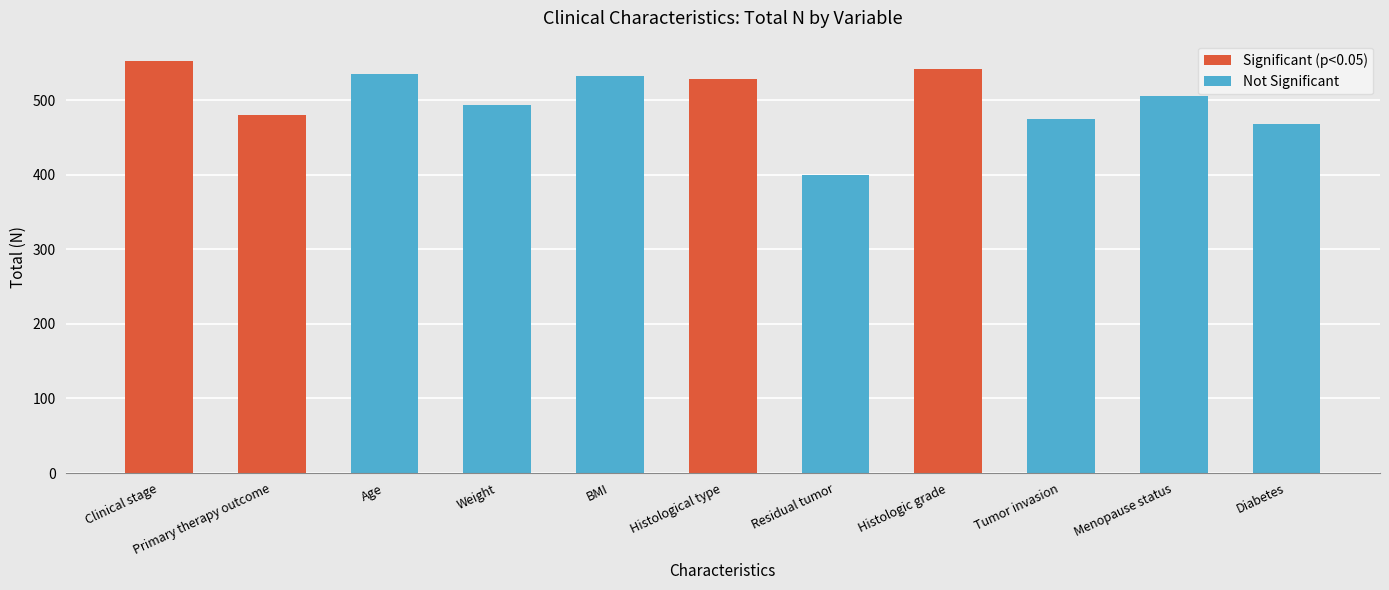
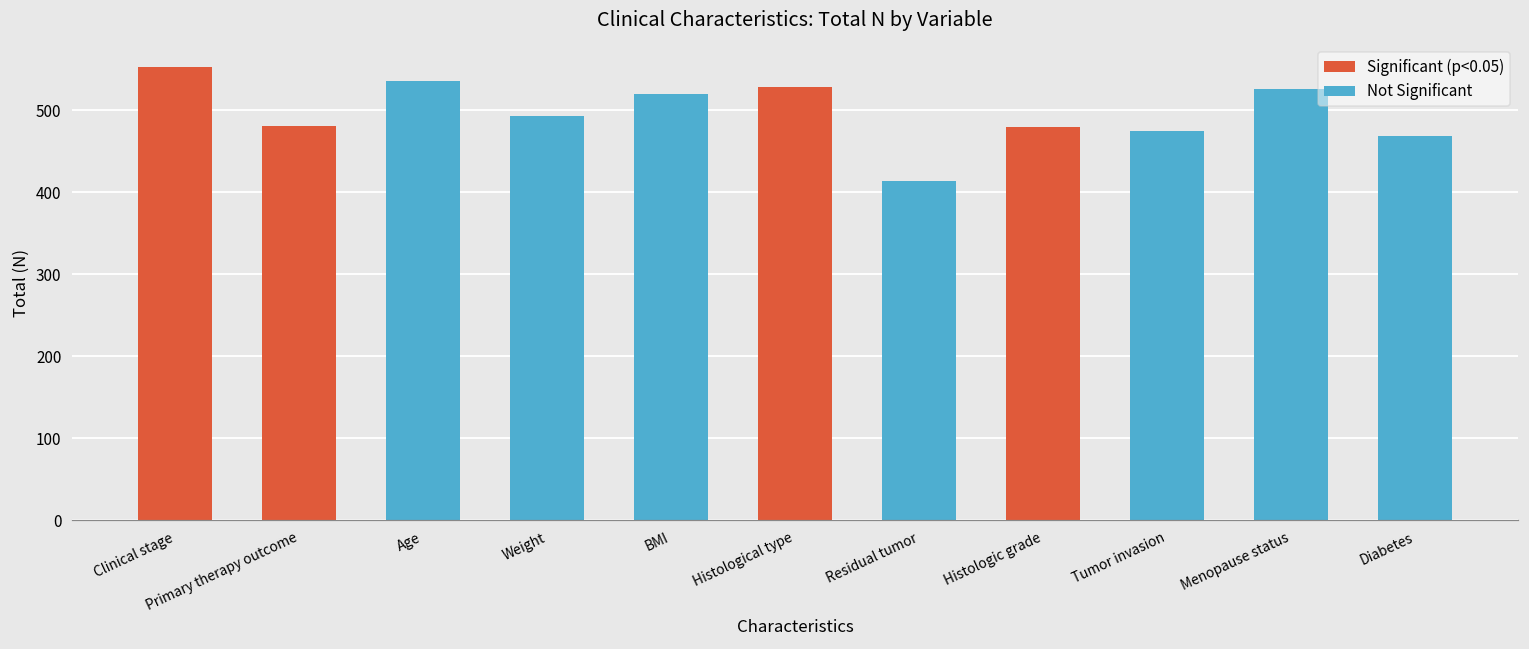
  {
    "Significant (p<0.05)": {
      "Clinical stage": 550,
      "Primary therapy outcome": 480,
      "Histological type": 530,
-     "Histologic grade": 540
+     "Histologic grade": 480
    },
    "Not Significant": {
      "Age": 540,
      "Weight": 490,
-     "BMI": 530,
-     "Residual tumor": 400,
+     "BMI": 520,
+     "Residual tumor": 410,
      "Tumor invasion": 470,
-     "Menopause status": 510,
+     "Menopause status": 530,
      "Diabetes": 470
    }
  }
